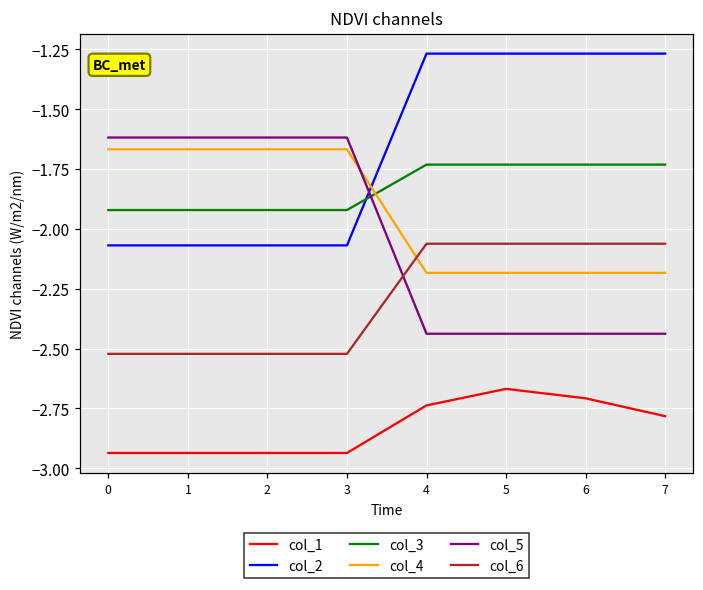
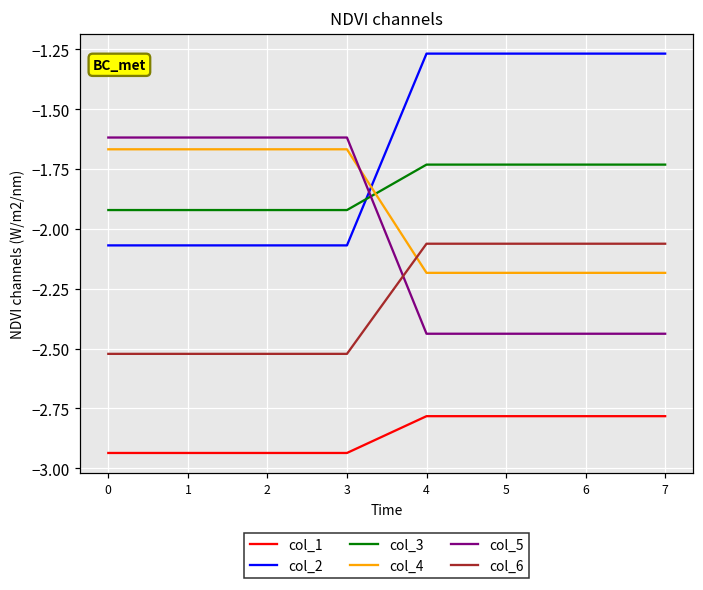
  {
    "col_1": {
      "0": -2.94,
      "1": -2.94,
      "2": -2.94,
      "3": -2.94,
-     "4": -2.74,
-     "5": -2.67,
-     "6": -2.71,
+     "4": -2.78,
+     "5": -2.78,
+     "6": -2.78,
      "7": -2.78
    },
    "col_2": {
      "0": -2.07,
      "1": -2.07,
      "2": -2.07,
      "3": -2.07,
      "4": -1.27,
      "5": -1.27,
      "6": -1.27,
      "7": -1.27
    },
    "col_3": {
      "0": -1.92,
      "1": -1.92,
      "2": -1.92,
      "3": -1.92,
      "4": -1.73,
      "5": -1.73,
      "6": -1.73,
      "7": -1.73
    },
    "col_4": {
      "0": -1.67,
      "1": -1.67,
      "2": -1.67,
      "3": -1.67,
      "4": -2.18,
      "5": -2.18,
      "6": -2.18,
      "7": -2.18
    },
    "col_5": {
      "0": -1.62,
      "1": -1.62,
      "2": -1.62,
      "3": -1.62,
      "4": -2.44,
      "5": -2.44,
      "6": -2.44,
      "7": -2.44
    },
    "col_6": {
      "0": -2.52,
      "1": -2.52,
      "2": -2.52,
      "3": -2.52,
      "4": -2.06,
      "5": -2.06,
      "6": -2.06,
      "7": -2.06
    }
  }
